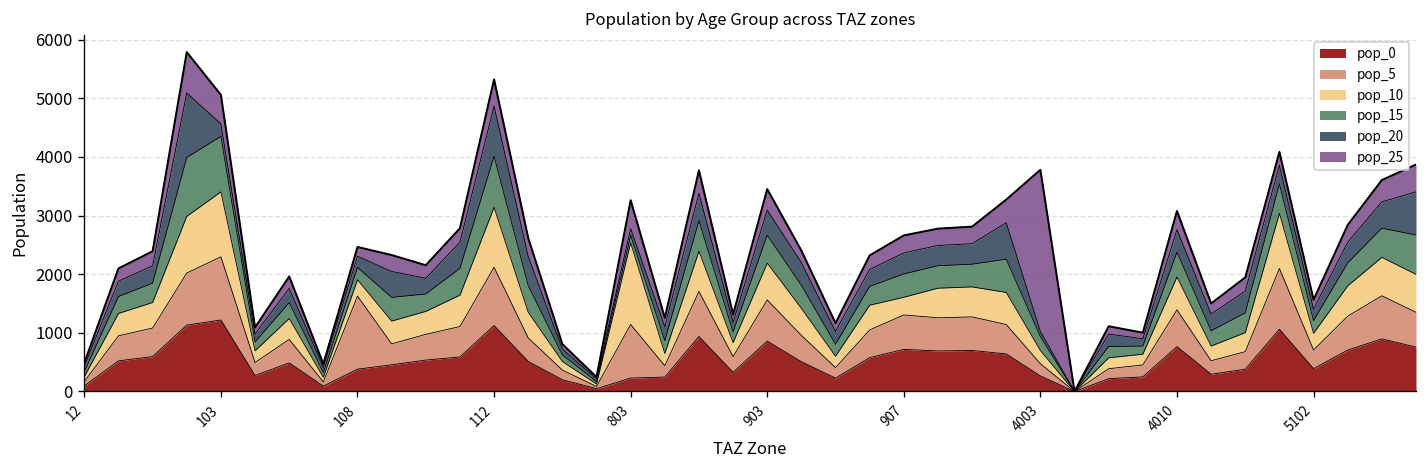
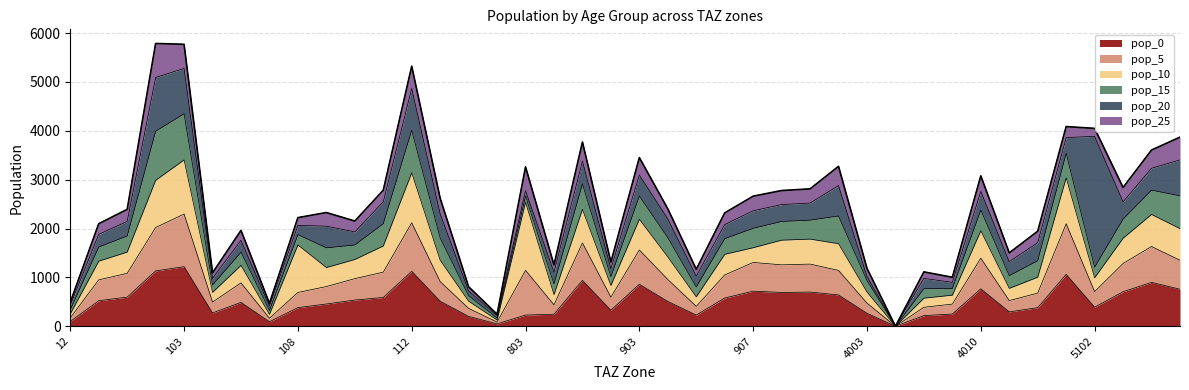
  {
    "pop_0": {
      "12": 100,
      "103": 1200,
      "108": 400,
      "112": 1100,
      "803": 200,
      "903": 900,
      "907": 700,
      "4003": 300,
      "4010": 800,
      "5102": 400
    },
    "pop_5": {
      "12": 100,
      "103": 1100,
-     "108": 1200,
+     "108": 300,
      "112": 1000,
      "803": 900,
      "903": 700,
      "907": 600,
      "4003": 200,
      "4010": 600,
      "5102": 300
    },
    "pop_10": {
      "12": 100,
      "103": 1100,
-     "108": 300,
+     "108": 1000,
      "112": 1000,
      "803": 1400,
      "903": 600,
      "907": 300,
      "4003": 200,
      "4010": 600,
      "5102": 300
    },
    "pop_15": {
      "12": 100,
      "103": 900,
      "108": 200,
      "112": 900,
      "803": 100,
      "903": 500,
      "907": 400,
      "4003": 200,
      "4010": 400,
      "5102": 200
    },
    "pop_20": {
      "12": 100,
-     "103": 200,
+     "103": 900,
      "108": 200,
      "112": 900,
      "803": 100,
      "903": 400,
      "907": 400,
      "4003": 100,
      "4010": 400,
-     "5102": 200
+     "5102": 2700
    },
    "pop_25": {
      "12": 100,
      "103": 500,
      "108": 200,
      "112": 500,
      "803": 500,
      "903": 400,
      "907": 300,
-     "4003": 2800,
+     "4003": 200,
      "4010": 300,
      "5102": 200
    }
  }
